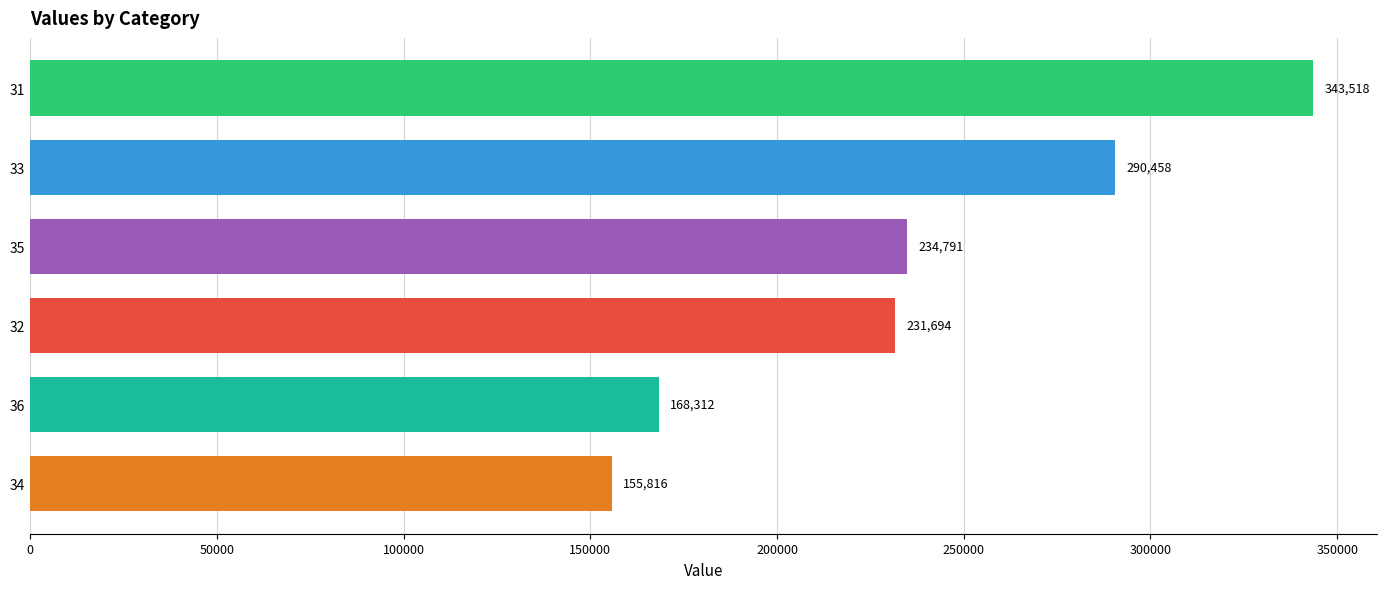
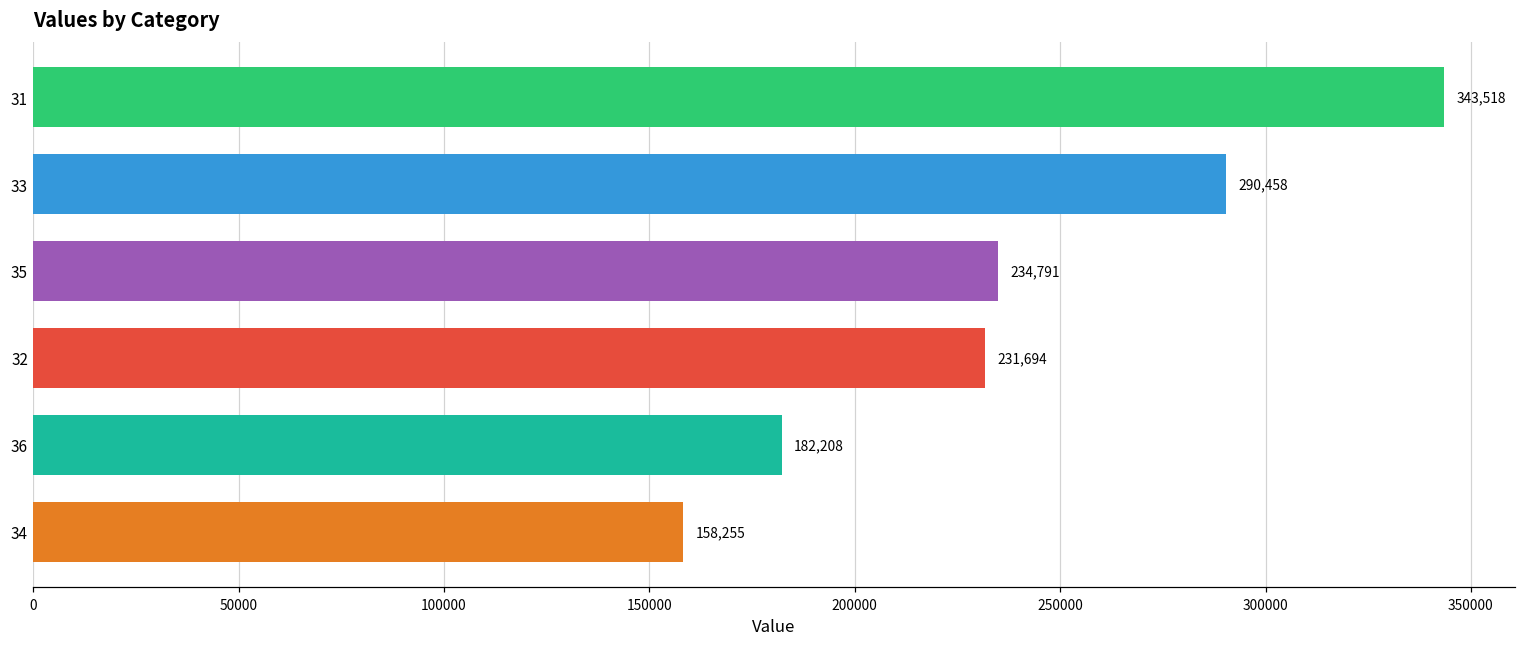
  {
    "31": "343,518",
    "33": "290,458",
    "35": "234,791",
    "32": "231,694",
-   "36": "168,312",
-   "34": "155,816"
+   "36": "182,208",
+   "34": "158,255"
  }
